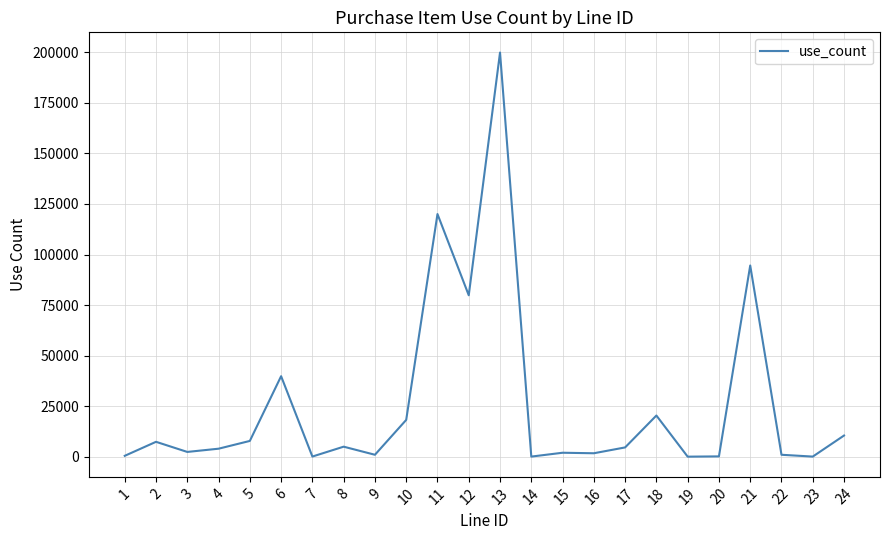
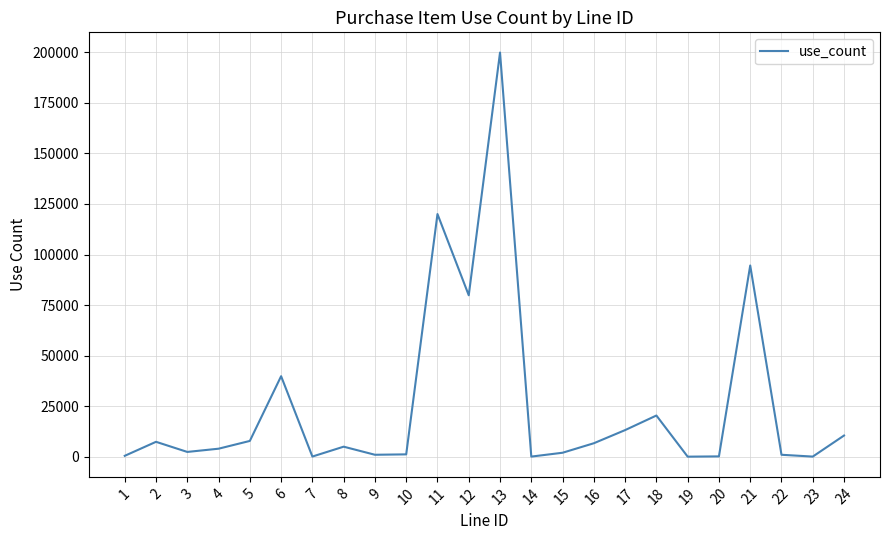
  {
    "1": 0,
    "2": 7000,
    "3": 2000,
    "4": 4000,
    "5": 8000,
    "6": 40000,
    "7": 0,
    "8": 5000,
    "9": 1000,
-   "10": 18000,
+   "10": 1000,
    "11": 120000,
    "12": 80000,
    "13": 200000,
    "14": 0,
    "15": 2000,
-   "16": 2000,
-   "17": 5000,
+   "16": 7000,
+   "17": 13000,
    "18": 20000,
    "19": 0,
    "20": 0,
    "21": 95000,
    "22": 1000,
    "23": 0,
    "24": 11000
  }
